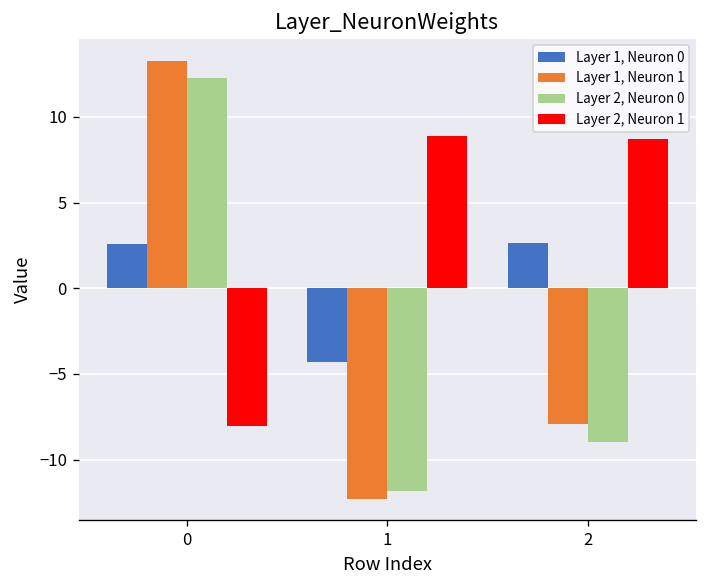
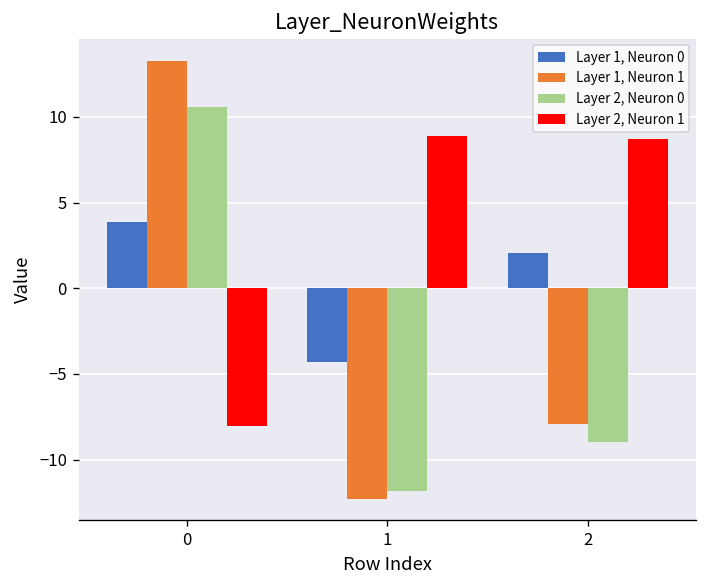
  {
    "Layer 1, Neuron 0": {
-     "0": 2.6,
+     "0": 3.9,
      "1": -4.3,
-     "2": 2.7
+     "2": 2.0
    },
    "Layer 1, Neuron 1": {
      "0": 13.3,
      "1": -12.3,
      "2": -7.9
    },
    "Layer 2, Neuron 0": {
-     "0": 12.3,
+     "0": 10.6,
      "1": -11.9,
      "2": -8.9
    },
    "Layer 2, Neuron 1": {
      "0": -8.0,
      "1": 8.9,
      "2": 8.7
    }
  }
